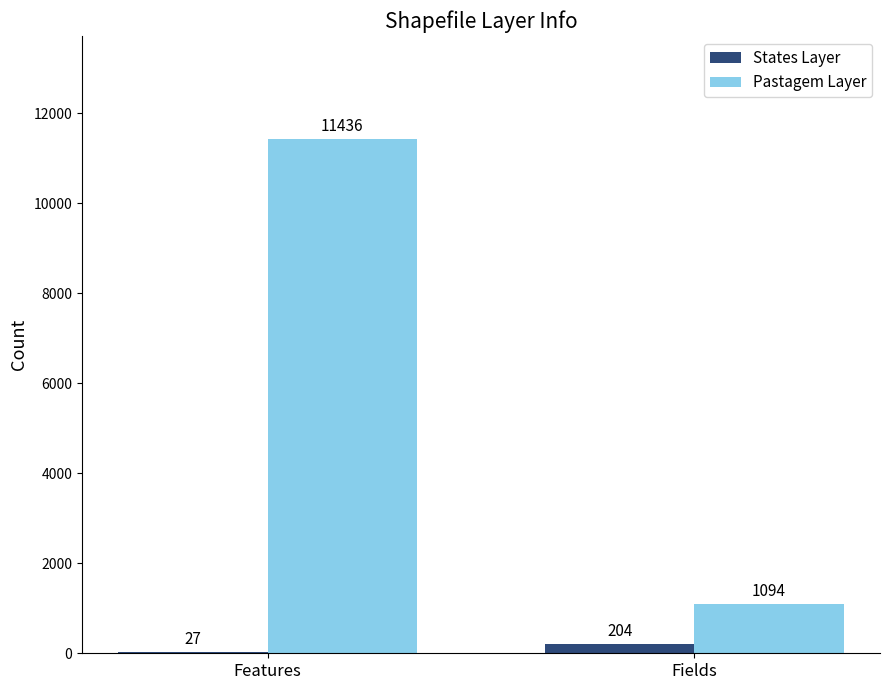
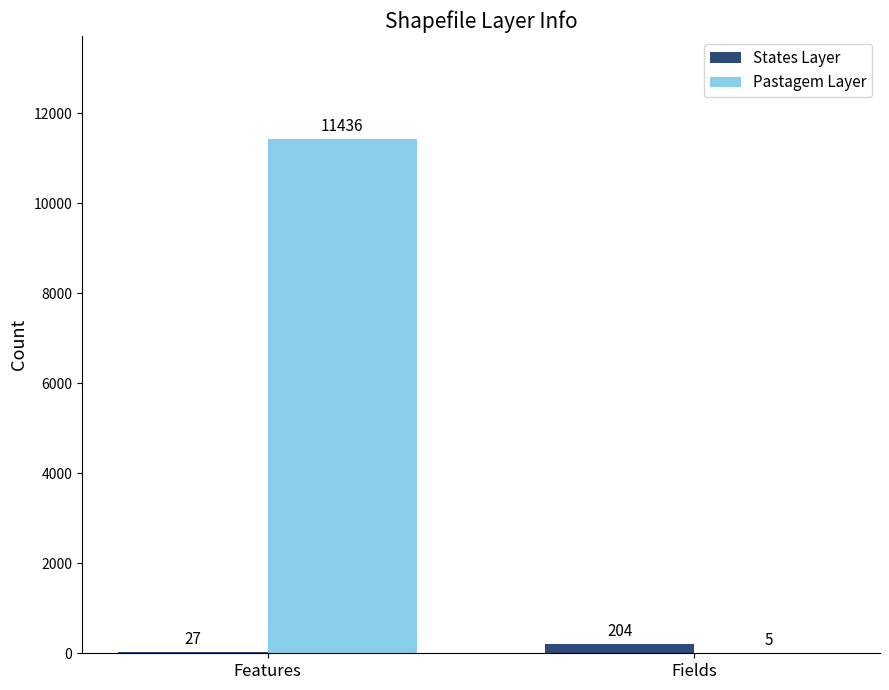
  {
    "States Layer": {
      "Features": 27,
      "Fields": 204
    },
    "Pastagem Layer": {
      "Features": 11436,
-     "Fields": 1094
+     "Fields": 5
    }
  }
